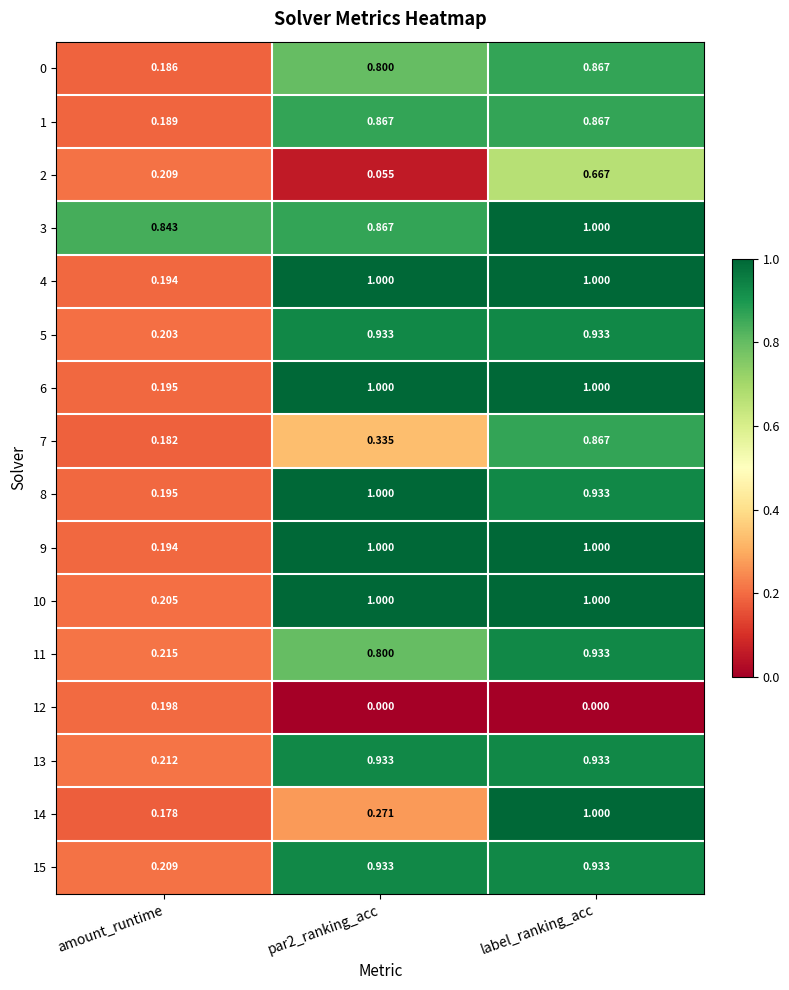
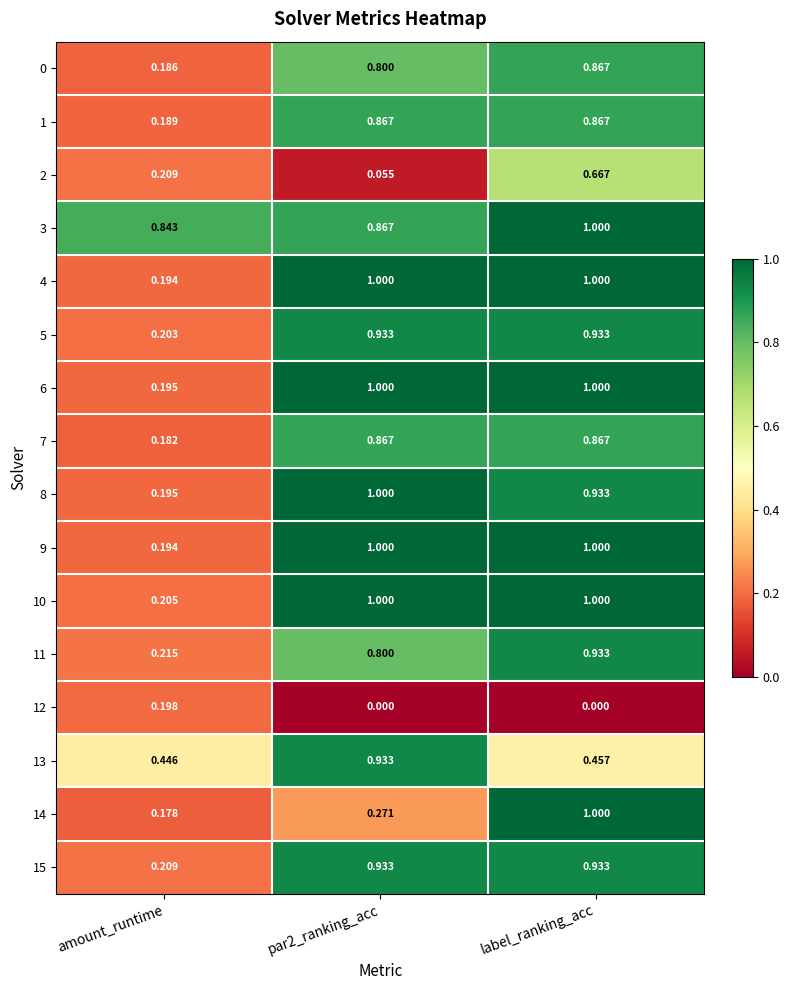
  {
    "0": {
      "amount_runtime": 0.186,
      "par2_ranking_acc": 0.800,
      "label_ranking_acc": 0.867
    },
    "1": {
      "amount_runtime": 0.189,
      "par2_ranking_acc": 0.867,
      "label_ranking_acc": 0.867
    },
    "2": {
      "amount_runtime": 0.209,
      "par2_ranking_acc": 0.055,
      "label_ranking_acc": 0.667
    },
    "3": {
      "amount_runtime": 0.843,
      "par2_ranking_acc": 0.867,
      "label_ranking_acc": 1.000
    },
    "4": {
      "amount_runtime": 0.194,
      "par2_ranking_acc": 1.000,
      "label_ranking_acc": 1.000
    },
    "5": {
      "amount_runtime": 0.203,
      "par2_ranking_acc": 0.933,
      "label_ranking_acc": 0.933
    },
    "6": {
      "amount_runtime": 0.195,
      "par2_ranking_acc": 1.000,
      "label_ranking_acc": 1.000
    },
    "7": {
      "amount_runtime": 0.182,
-     "par2_ranking_acc": 0.335,
+     "par2_ranking_acc": 0.867,
      "label_ranking_acc": 0.867
    },
    "8": {
      "amount_runtime": 0.195,
      "par2_ranking_acc": 1.000,
      "label_ranking_acc": 0.933
    },
    "9": {
      "amount_runtime": 0.194,
      "par2_ranking_acc": 1.000,
      "label_ranking_acc": 1.000
    },
    "10": {
      "amount_runtime": 0.205,
      "par2_ranking_acc": 1.000,
      "label_ranking_acc": 1.000
    },
    "11": {
      "amount_runtime": 0.215,
      "par2_ranking_acc": 0.800,
      "label_ranking_acc": 0.933
    },
    "12": {
      "amount_runtime": 0.198,
      "par2_ranking_acc": 0.000,
      "label_ranking_acc": 0.000
    },
    "13": {
-     "amount_runtime": 0.212,
+     "amount_runtime": 0.446,
      "par2_ranking_acc": 0.933,
-     "label_ranking_acc": 0.933
+     "label_ranking_acc": 0.457
    },
    "14": {
      "amount_runtime": 0.178,
      "par2_ranking_acc": 0.271,
      "label_ranking_acc": 1.000
    },
    "15": {
      "amount_runtime": 0.209,
      "par2_ranking_acc": 0.933,
      "label_ranking_acc": 0.933
    }
  }
